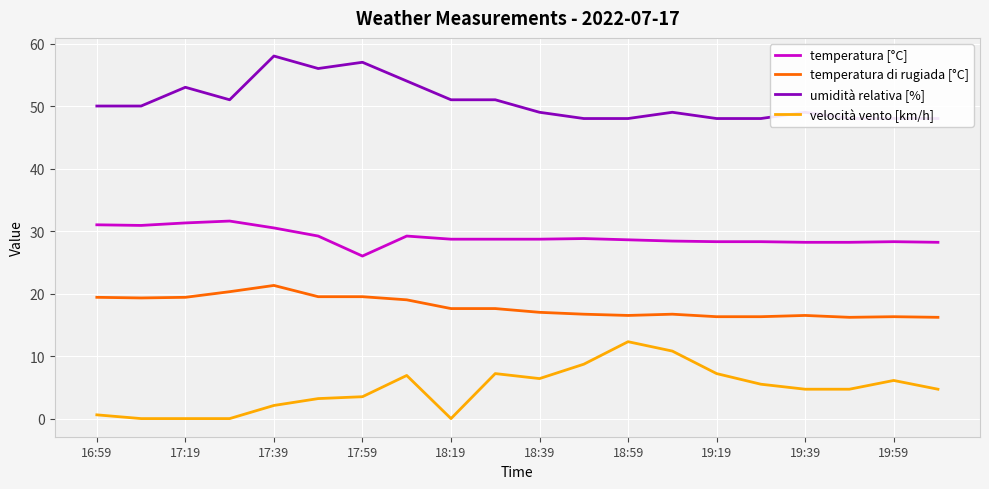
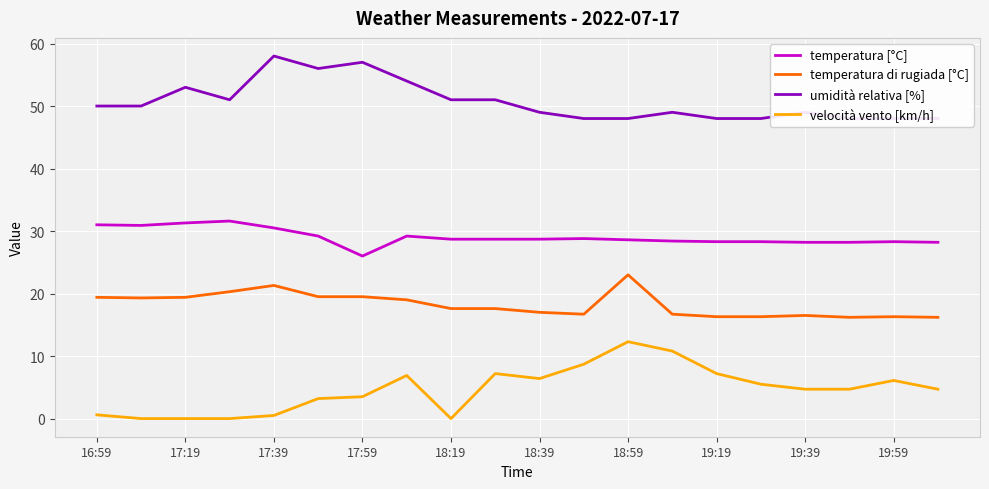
  {
    "temperatura [°C]": {
      "16:59": 31,
      "17:19": 31,
      "17:39": 31,
      "17:59": 26,
      "18:19": 29,
      "18:39": 29,
      "18:59": 29,
      "19:19": 28,
      "19:39": 28,
      "19:59": 28
    },
    "temperatura di rugiada [°C]": {
      "16:59": 19,
      "17:19": 19,
      "17:39": 21,
      "17:59": 20,
      "18:19": 18,
      "18:39": 17,
-     "18:59": 17,
+     "18:59": 23,
      "19:19": 16,
      "19:39": 17,
      "19:59": 16
    },
    "umidità relativa [%]": {
      "16:59": 50,
      "17:19": 53,
      "17:39": 58,
      "17:59": 57,
      "18:19": 51,
      "18:39": 49,
      "18:59": 48,
      "19:19": 48
    },
    "velocità vento [km/h]": {
      "16:59": 1,
      "17:19": 0,
-     "17:39": 2,
+     "17:39": 1,
      "17:59": 4,
      "18:19": 0,
      "18:39": 6,
      "18:59": 12,
      "19:19": 7,
      "19:39": 5,
      "19:59": 6
    }
  }
